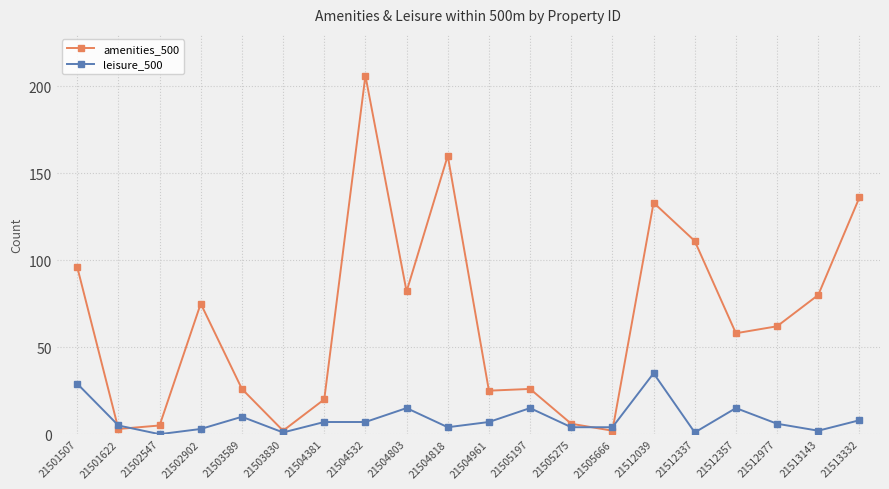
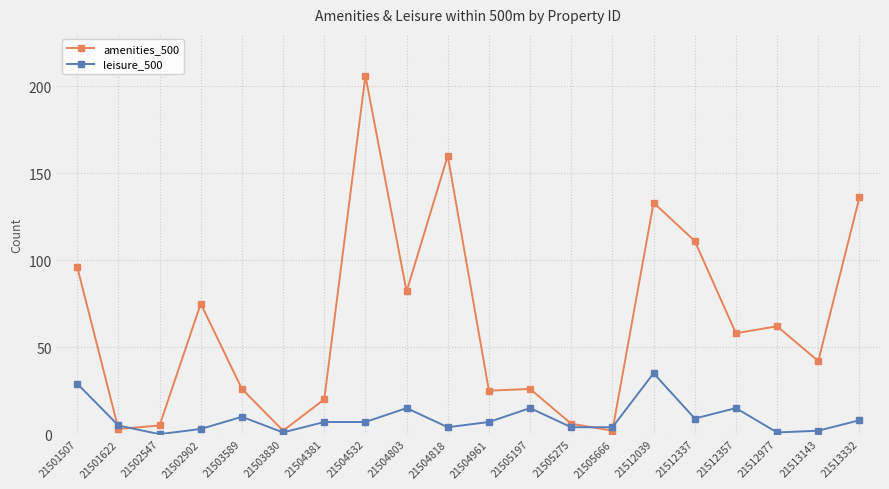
  {
    "amenities_500": {
      "21501507": 96,
      "21501622": 3,
      "21502547": 5,
      "21502902": 75,
      "21503589": 26,
      "21504381": 20,
      "21504532": 206,
      "21504803": 82,
      "21504818": 160,
      "21504961": 25,
      "21505197": 26,
      "21505275": 6,
      "21505666": 2,
      "21512039": 133,
      "21512337": 111,
      "21512357": 58,
      "21512977": 62,
-     "21513143": 80,
+     "21513143": 42,
      "21513332": 136
    },
    "leisure_500": {
      "21501507": 29,
      "21501622": 5,
      "21502547": 0,
      "21502902": 3,
      "21503589": 10,
      "21504381": 7,
      "21504532": 7,
      "21504803": 15,
      "21504818": 4,
      "21504961": 7,
      "21505197": 15,
      "21505275": 4,
      "21505666": 4,
      "21512039": 35,
-     "21512337": 1,
+     "21512337": 9,
      "21512357": 15,
-     "21512977": 6,
+     "21512977": 1,
      "21513143": 2,
      "21513332": 8
    }
  }
